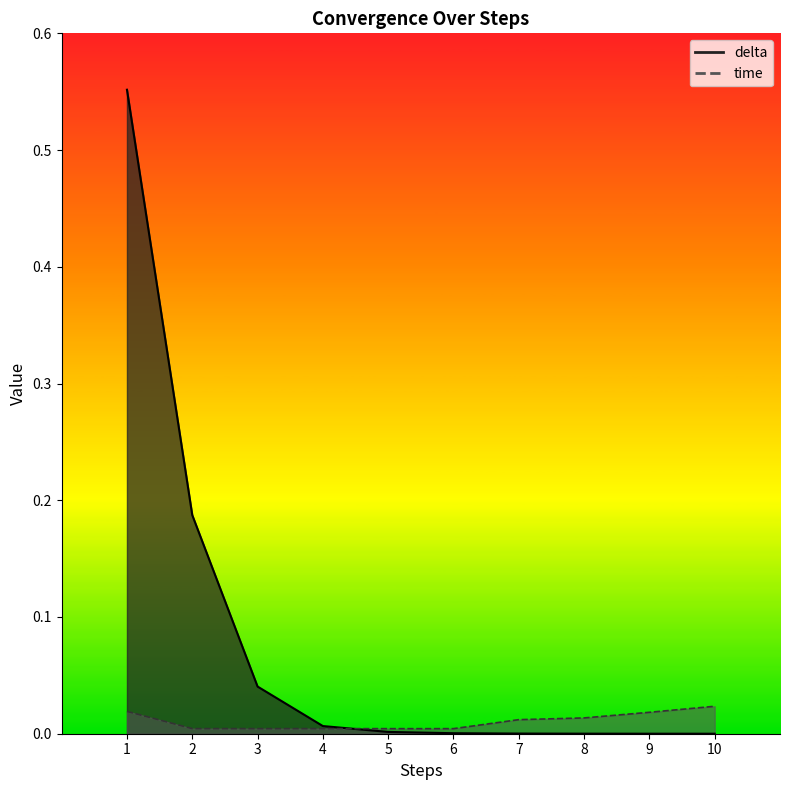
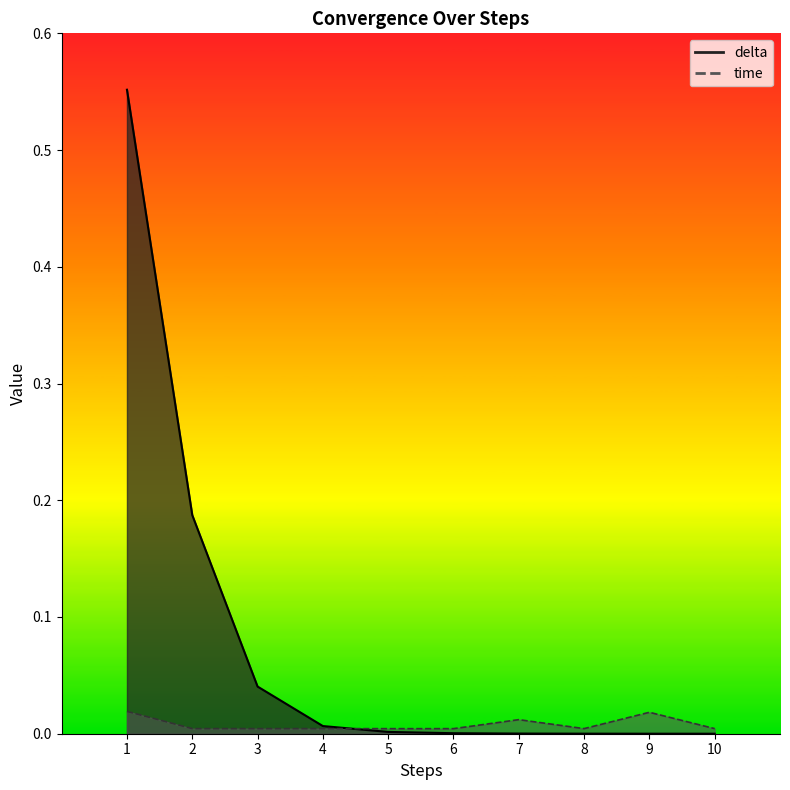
  {
    "delta": {
      "1": 0.552,
      "2": 0.187,
      "3": 0.040,
      "5": 0.002,
      "6": 0.000,
      "7": 0.000,
      "8": 0.000,
      "9": 0.000,
      "10": 0.000
    },
    "time": {
      "1": 0.019,
      "2": 0.004,
      "3": 0.004,
      "5": 0.004,
      "6": 0.004,
      "7": 0.012,
-     "8": 0.014,
+     "8": 0.004,
      "9": 0.018,
-     "10": 0.024
+     "10": 0.004
    }
  }
